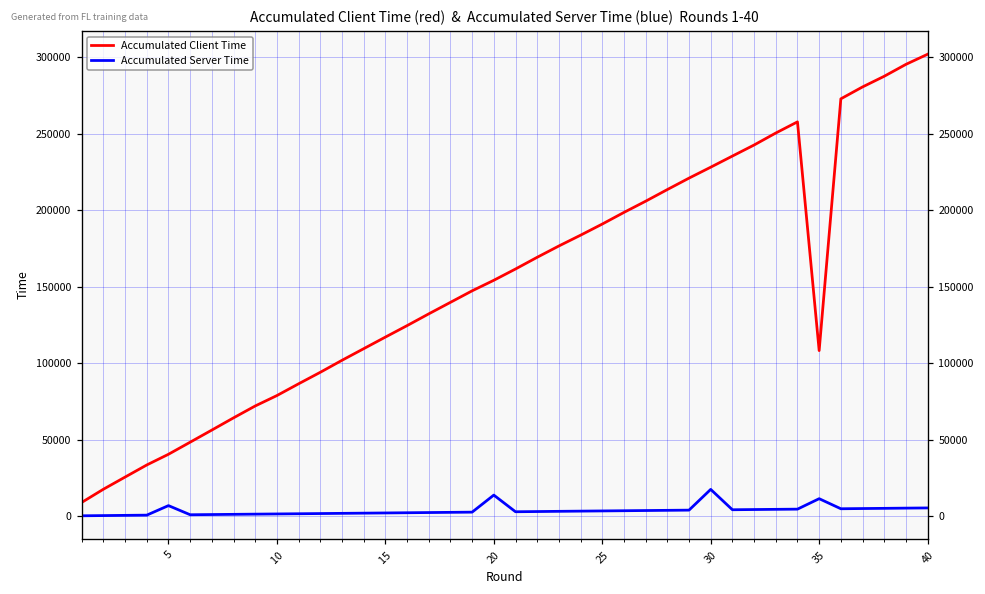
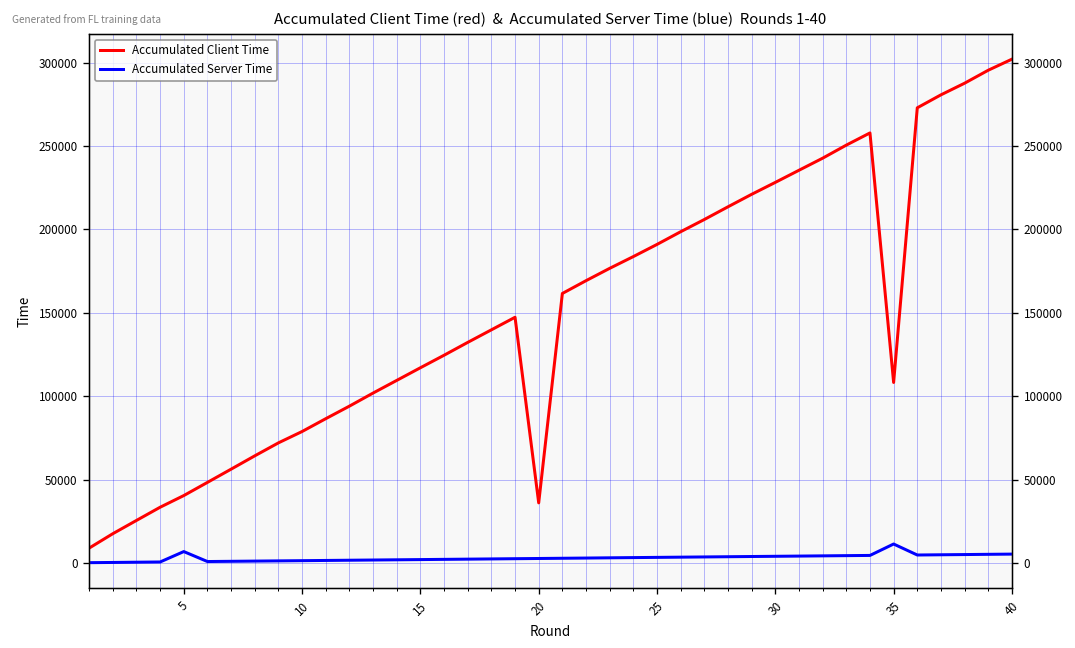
  {
    "Accumulated Client Time": {
      "5": 41000,
      "10": 79000,
      "15": 117000,
-     "20": 154000,
+     "20": 36000,
      "25": 191000,
      "30": 228000,
      "35": 108000,
      "40": 302000
    },
    "Accumulated Server Time": {
      "5": 7000,
      "10": 2000,
      "15": 2000,
-     "20": 14000,
+     "20": 3000,
      "25": 3000,
-     "30": 18000,
+     "30": 4000,
      "35": 12000,
      "40": 5000
    }
  }
